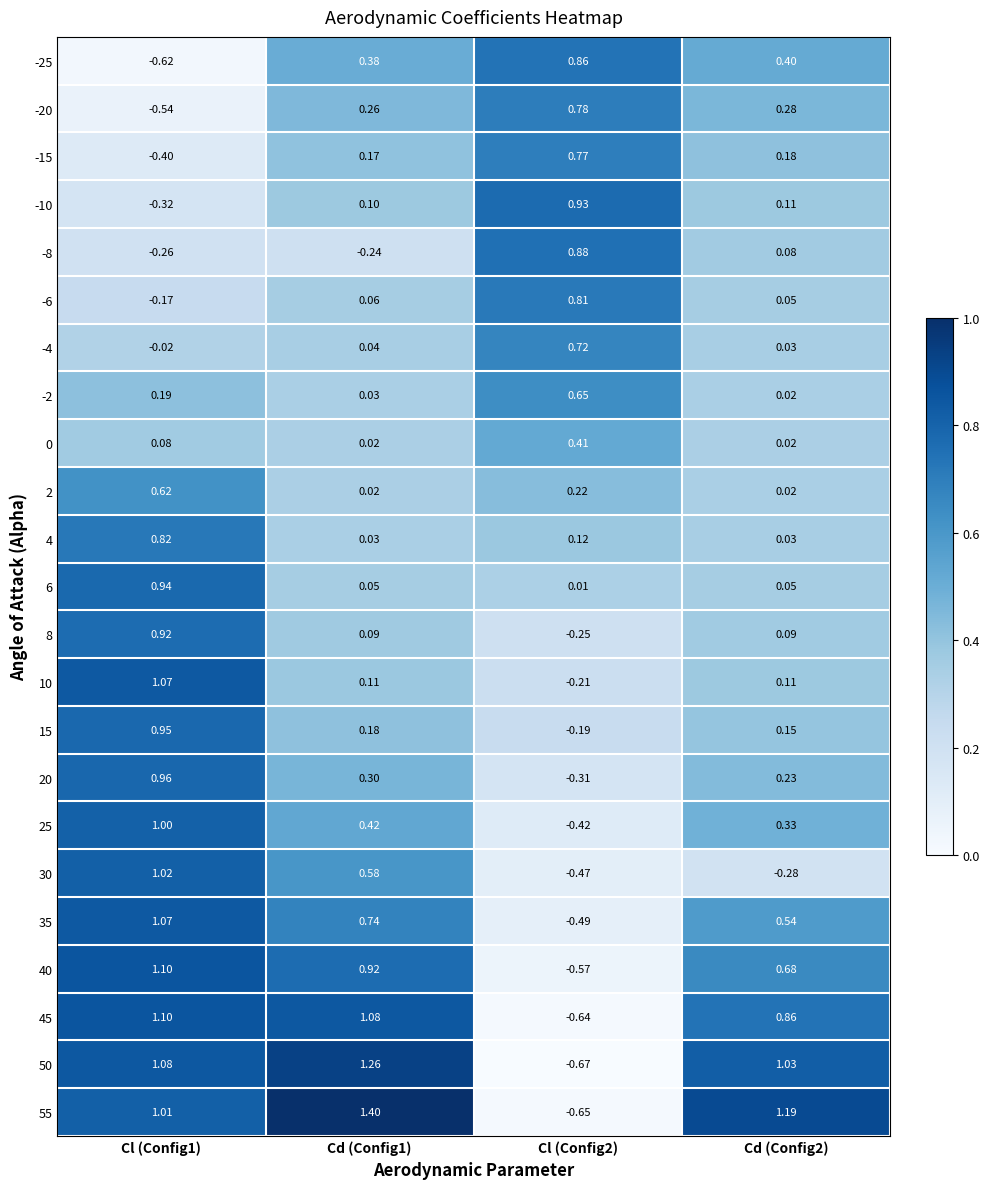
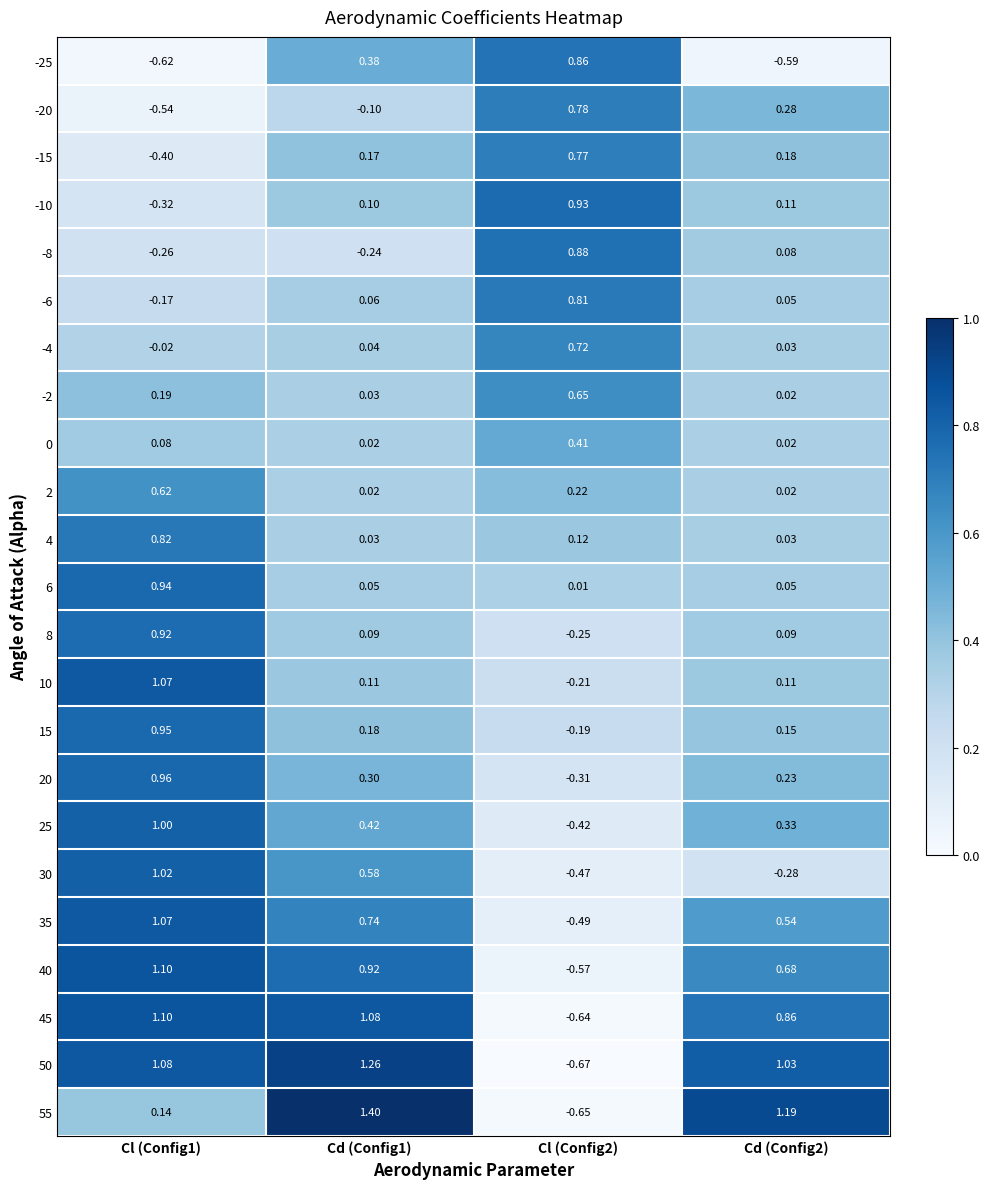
  {
    "-25": {
      "Cl (Config1)": -0.62,
      "Cd (Config1)": 0.38,
      "Cl (Config2)": 0.86,
-     "Cd (Config2)": 0.40
+     "Cd (Config2)": -0.59
    },
    "-20": {
      "Cl (Config1)": -0.54,
-     "Cd (Config1)": 0.26,
+     "Cd (Config1)": -0.10,
      "Cl (Config2)": 0.78,
      "Cd (Config2)": 0.28
    },
    "-15": {
      "Cl (Config1)": -0.40,
      "Cd (Config1)": 0.17,
      "Cl (Config2)": 0.77,
      "Cd (Config2)": 0.18
    },
    "-10": {
      "Cl (Config1)": -0.32,
      "Cd (Config1)": 0.10,
      "Cl (Config2)": 0.93,
      "Cd (Config2)": 0.11
    },
    "-8": {
      "Cl (Config1)": -0.26,
      "Cd (Config1)": -0.24,
      "Cl (Config2)": 0.88,
      "Cd (Config2)": 0.08
    },
    "-6": {
      "Cl (Config1)": -0.17,
      "Cd (Config1)": 0.06,
      "Cl (Config2)": 0.81,
      "Cd (Config2)": 0.05
    },
    "-4": {
      "Cl (Config1)": -0.02,
      "Cd (Config1)": 0.04,
      "Cl (Config2)": 0.72,
      "Cd (Config2)": 0.03
    },
    "-2": {
      "Cl (Config1)": 0.19,
      "Cd (Config1)": 0.03,
      "Cl (Config2)": 0.65,
      "Cd (Config2)": 0.02
    },
    "0": {
      "Cl (Config1)": 0.08,
      "Cd (Config1)": 0.02,
      "Cl (Config2)": 0.41,
      "Cd (Config2)": 0.02
    },
    "2": {
      "Cl (Config1)": 0.62,
      "Cd (Config1)": 0.02,
      "Cl (Config2)": 0.22,
      "Cd (Config2)": 0.02
    },
    "4": {
      "Cl (Config1)": 0.82,
      "Cd (Config1)": 0.03,
      "Cl (Config2)": 0.12,
      "Cd (Config2)": 0.03
    },
    "6": {
      "Cl (Config1)": 0.94,
      "Cd (Config1)": 0.05,
      "Cl (Config2)": 0.01,
      "Cd (Config2)": 0.05
    },
    "8": {
      "Cl (Config1)": 0.92,
      "Cd (Config1)": 0.09,
      "Cl (Config2)": -0.25,
      "Cd (Config2)": 0.09
    },
    "10": {
      "Cl (Config1)": 1.07,
      "Cd (Config1)": 0.11,
      "Cl (Config2)": -0.21,
      "Cd (Config2)": 0.11
    },
    "15": {
      "Cl (Config1)": 0.95,
      "Cd (Config1)": 0.18,
      "Cl (Config2)": -0.19,
      "Cd (Config2)": 0.15
    },
    "20": {
      "Cl (Config1)": 0.96,
      "Cd (Config1)": 0.30,
      "Cl (Config2)": -0.31,
      "Cd (Config2)": 0.23
    },
    "25": {
      "Cl (Config1)": 1.00,
      "Cd (Config1)": 0.42,
      "Cl (Config2)": -0.42,
      "Cd (Config2)": 0.33
    },
    "30": {
      "Cl (Config1)": 1.02,
      "Cd (Config1)": 0.58,
      "Cl (Config2)": -0.47,
      "Cd (Config2)": -0.28
    },
    "35": {
      "Cl (Config1)": 1.07,
      "Cd (Config1)": 0.74,
      "Cl (Config2)": -0.49,
      "Cd (Config2)": 0.54
    },
    "40": {
      "Cl (Config1)": 1.10,
      "Cd (Config1)": 0.92,
      "Cl (Config2)": -0.57,
      "Cd (Config2)": 0.68
    },
    "45": {
      "Cl (Config1)": 1.10,
      "Cd (Config1)": 1.08,
      "Cl (Config2)": -0.64,
      "Cd (Config2)": 0.86
    },
    "50": {
      "Cl (Config1)": 1.08,
      "Cd (Config1)": 1.26,
      "Cl (Config2)": -0.67,
      "Cd (Config2)": 1.03
    },
    "55": {
-     "Cl (Config1)": 1.01,
+     "Cl (Config1)": 0.14,
      "Cd (Config1)": 1.40,
      "Cl (Config2)": -0.65,
      "Cd (Config2)": 1.19
    }
  }
